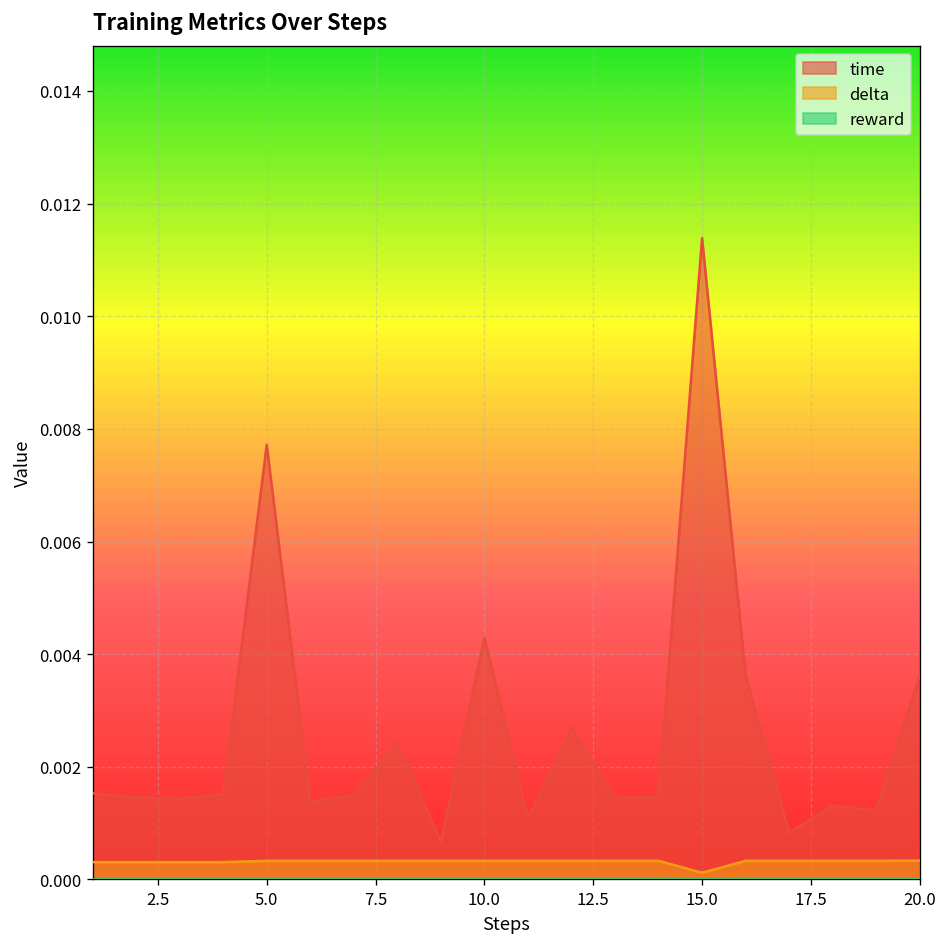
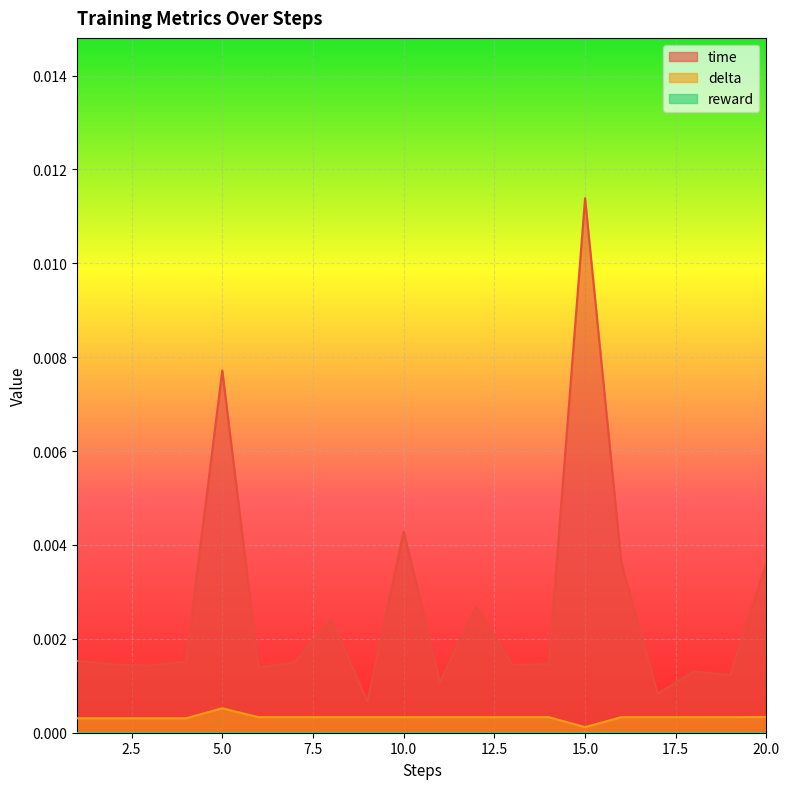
  {
    "time": {
      "5.0": 0.0077,
      "10.0": 0.0043,
      "15.0": 0.0114,
      "20.0": 0.0036
    },
    "delta": {
-     "5.0": 0.0003,
+     "5.0": 0.0005,
      "10.0": 0.0003,
      "15.0": 0.0001,
      "20.0": 0.0003
    },
    "reward": {
      "5.0": 0.0000,
      "10.0": 0.0000,
      "15.0": 0.0000,
      "20.0": 0.0000
    }
  }
